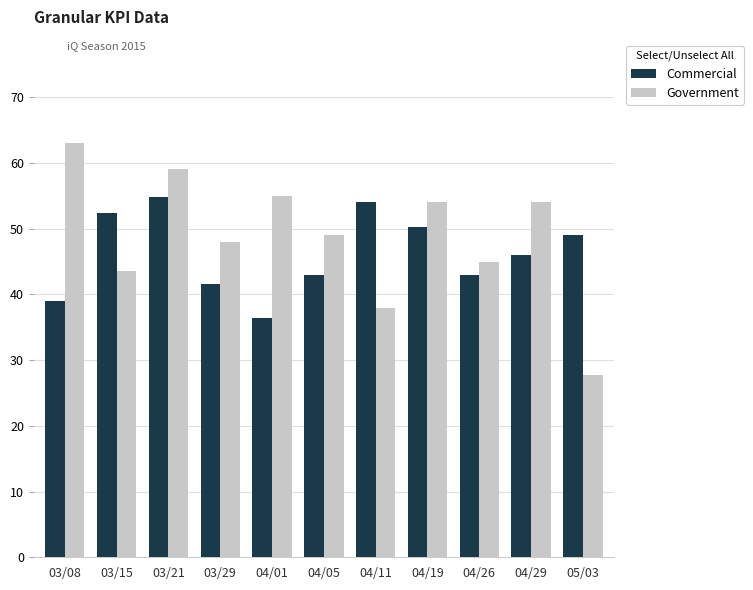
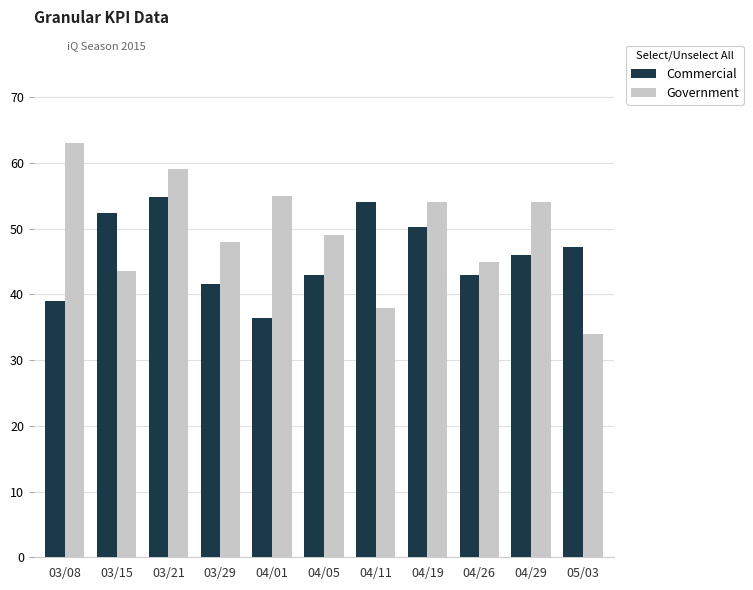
  {
    "Commercial": {
      "03/08": 39,
      "03/15": 52,
      "03/21": 55,
      "03/29": 42,
      "04/01": 36,
      "04/05": 43,
      "04/11": 54,
      "04/19": 50,
      "04/26": 43,
      "04/29": 46,
-     "05/03": 49
+     "05/03": 47
    },
    "Government": {
      "03/08": 63,
      "03/15": 44,
      "03/21": 59,
      "03/29": 48,
      "04/01": 55,
      "04/05": 49,
      "04/11": 38,
      "04/19": 54,
      "04/26": 45,
      "04/29": 54,
-     "05/03": 28
+     "05/03": 34
    }
  }
